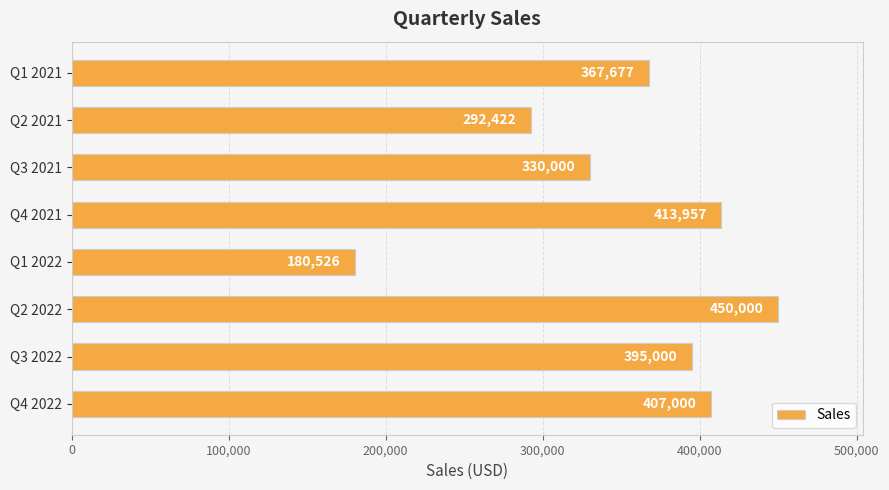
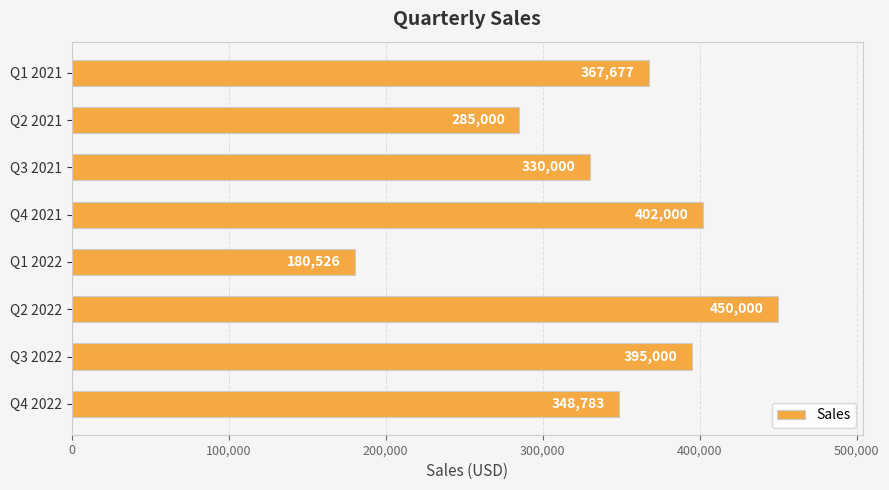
  {
    "Q1 2021": "367,677",
-   "Q2 2021": "292,422",
+   "Q2 2021": "285,000",
    "Q3 2021": "330,000",
-   "Q4 2021": "413,957",
+   "Q4 2021": "402,000",
    "Q1 2022": "180,526",
    "Q2 2022": "450,000",
    "Q3 2022": "395,000",
-   "Q4 2022": "407,000"
+   "Q4 2022": "348,783"
  }
